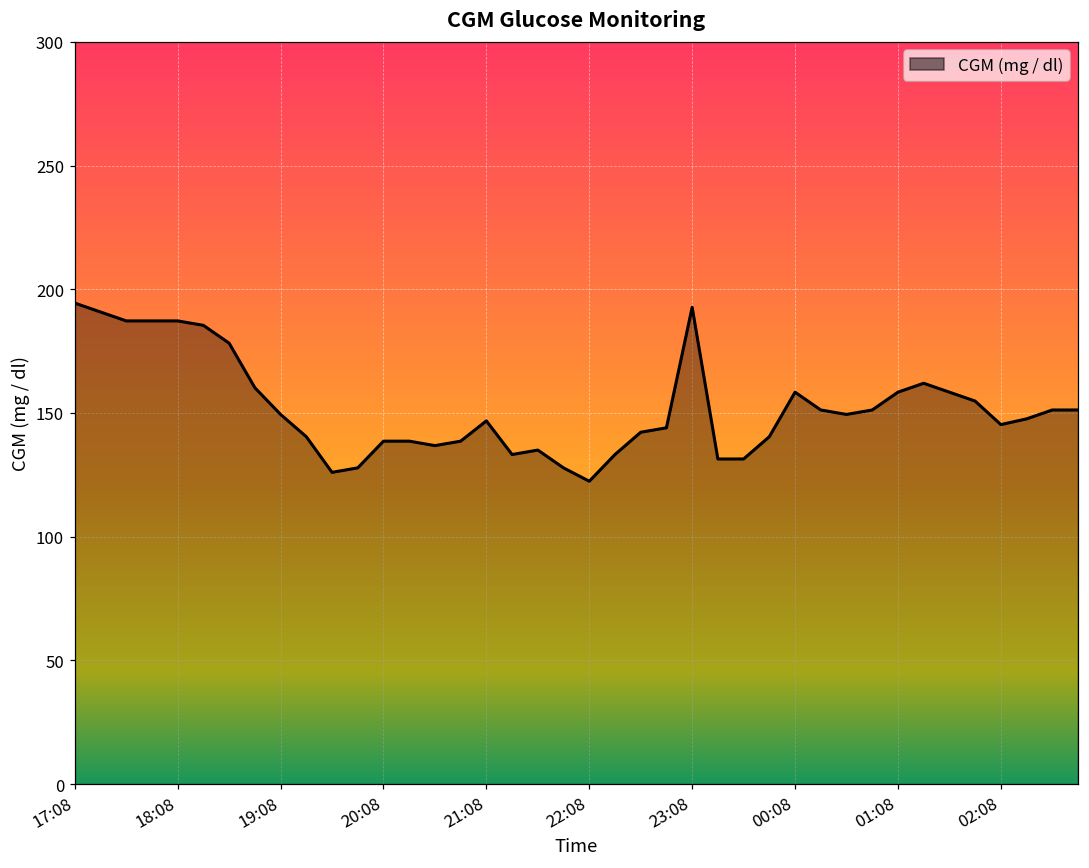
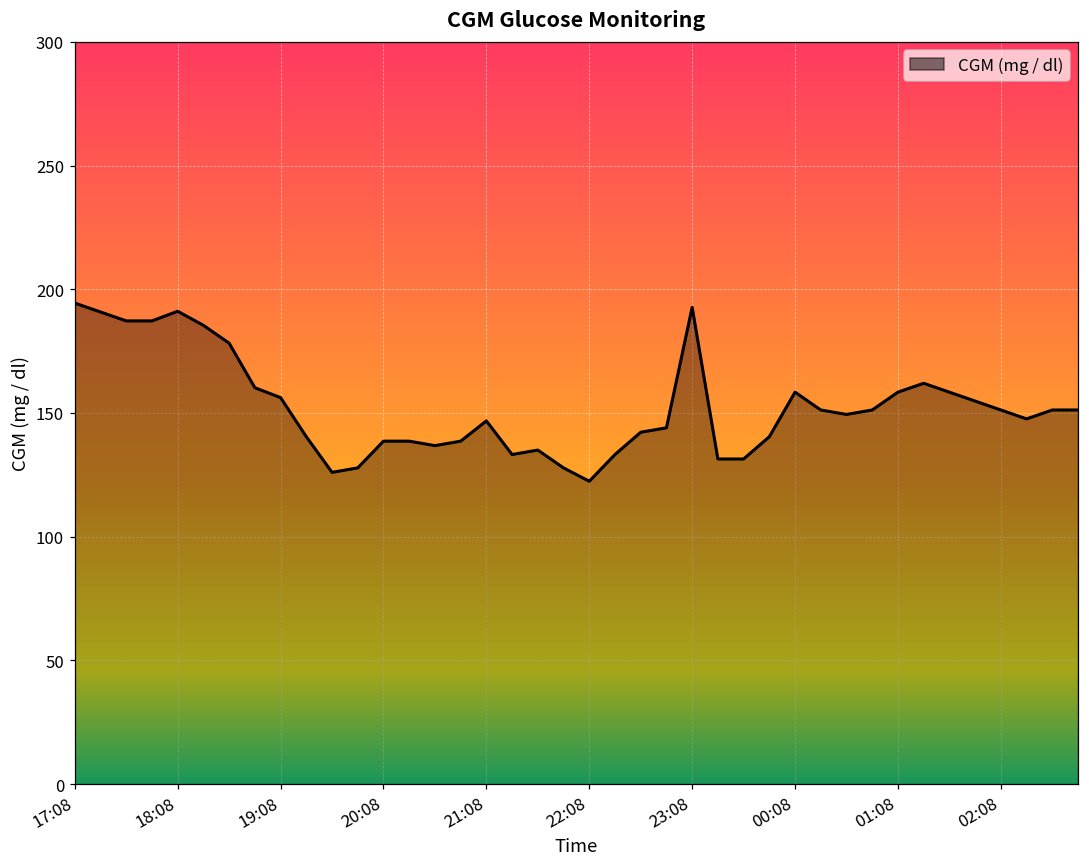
  {
    "17:08": 194,
-   "18:08": 187,
-   "19:08": 149,
+   "18:08": 191,
+   "19:08": 156,
    "20:08": 139,
    "21:08": 147,
    "22:08": 122,
    "23:08": 193,
    "00:08": 158,
    "01:08": 158,
-   "02:08": 145
+   "02:08": 151
  }
